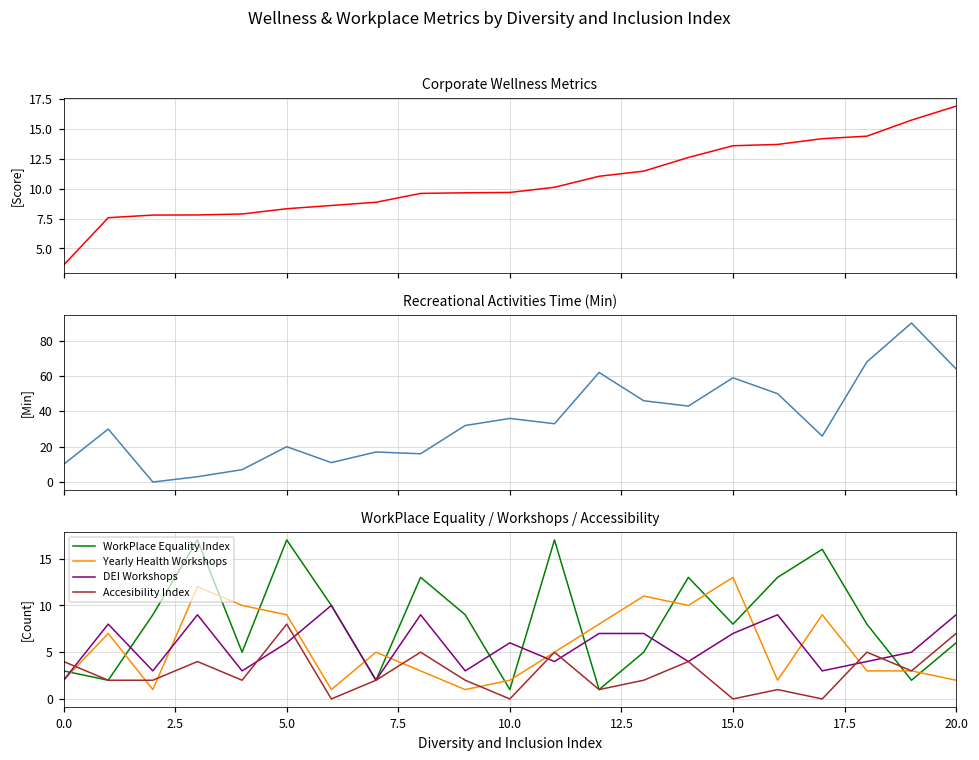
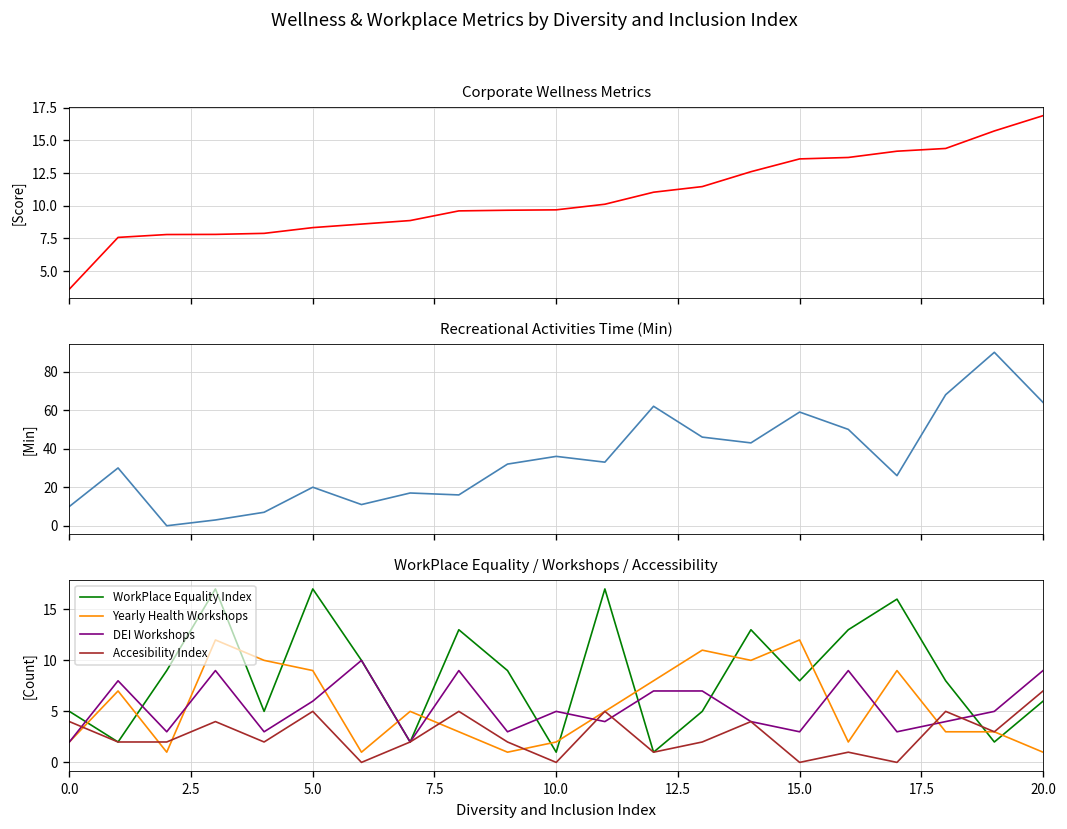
  {
    "WorkPlace Equality / Workshops / Accessibility": {
      "WorkPlace Equality Index": {
-       "0.0": 3,
+       "0.0": 5,
        "5.0": 17,
        "10.0": 1,
        "15.0": 8,
        "20.0": 6
      },
      "Yearly Health Workshops": {
        "5.0": 9,
        "10.0": 2,
-       "15.0": 13,
-       "20.0": 2
+       "15.0": 12,
+       "20.0": 1
      },
      "DEI Workshops": {
        "5.0": 6,
-       "10.0": 6,
-       "15.0": 7,
+       "10.0": 5,
+       "15.0": 3,
        "20.0": 9
      },
      "Accesibility Index": {
        "0.0": 4,
-       "5.0": 8,
+       "5.0": 5,
        "10.0": 0,
        "15.0": 0,
        "20.0": 7
      }
    }
  }
